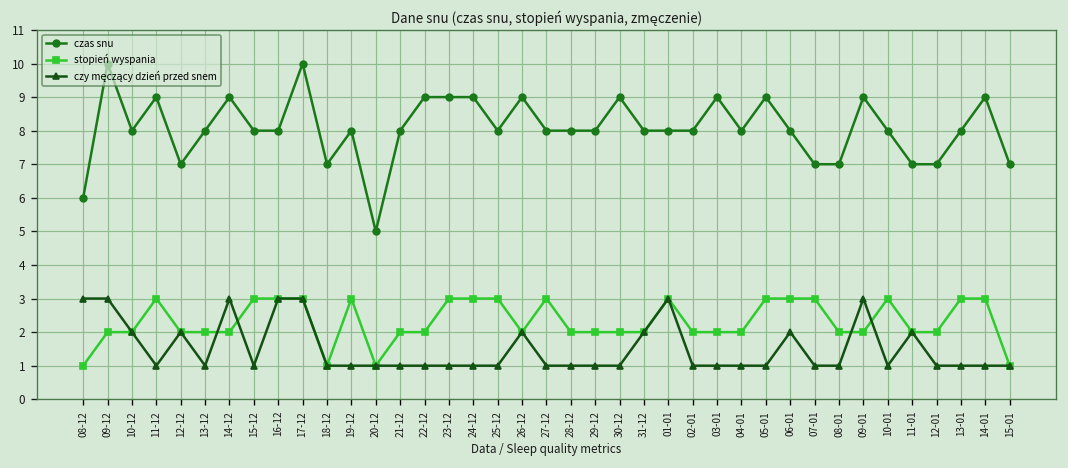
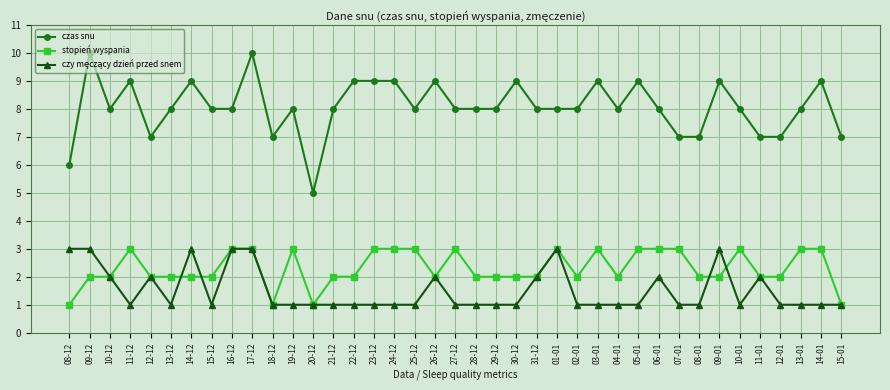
  {
    "stopień wyspania": {
      "08-12": 1,
      "09-12": 2,
      "11-12": 3,
      "13-12": 2,
      "14-12": 2,
-     "15-12": 3,
+     "15-12": 2,
      "19-12": 3,
      "21-12": 2,
      "22-12": 2,
      "23-12": 3,
      "24-12": 3,
      "25-12": 3,
      "27-12": 3,
      "28-12": 2,
      "29-12": 2,
      "30-12": 2,
      "02-01": 2,
-     "03-01": 2,
+     "03-01": 3,
      "04-01": 2,
      "05-01": 3,
      "06-01": 3,
      "07-01": 3,
      "08-01": 2,
      "09-01": 2,
      "10-01": 3,
      "12-01": 2,
      "13-01": 3,
      "14-01": 3
    }
  }
